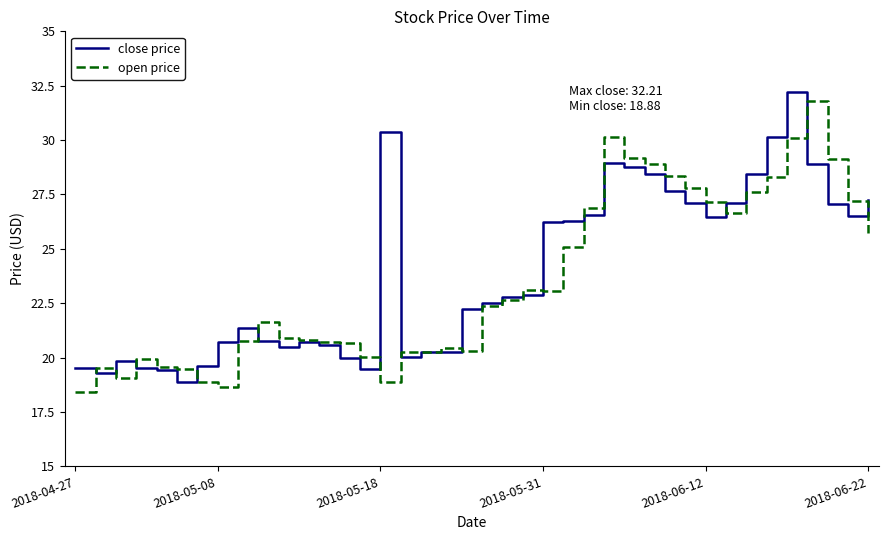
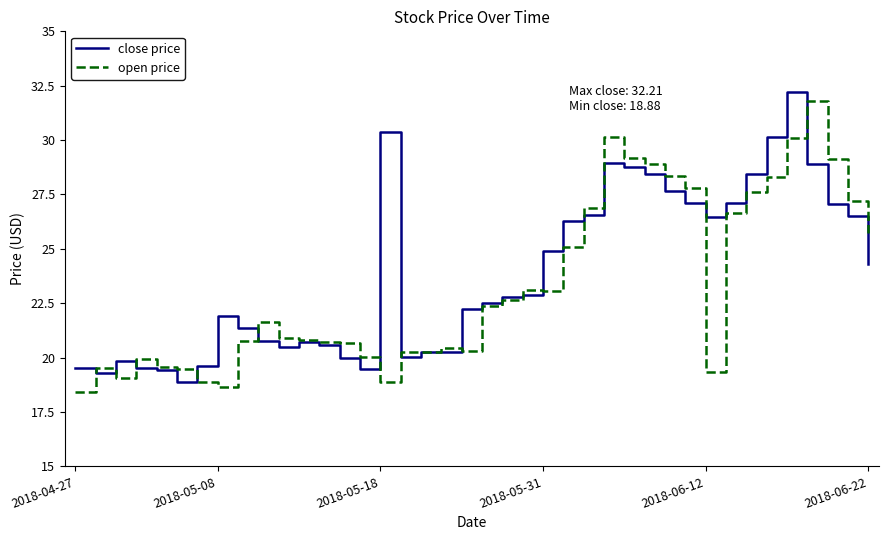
  {
    "close price": {
      "2018-04-27": 19.5,
-     "2018-05-08": 20.7,
+     "2018-05-08": 21.9,
      "2018-05-18": 30.4,
-     "2018-05-31": 26.2,
+     "2018-05-31": 24.9,
      "2018-06-12": 26.5,
-     "2018-06-22": 27.3
+     "2018-06-22": 24.3
    },
    "open price": {
      "2018-04-27": 18.4,
      "2018-05-08": 18.7,
      "2018-05-18": 18.9,
      "2018-05-31": 23.1,
-     "2018-06-12": 27.2,
+     "2018-06-12": 19.4,
      "2018-06-22": 25.7
    }
  }
